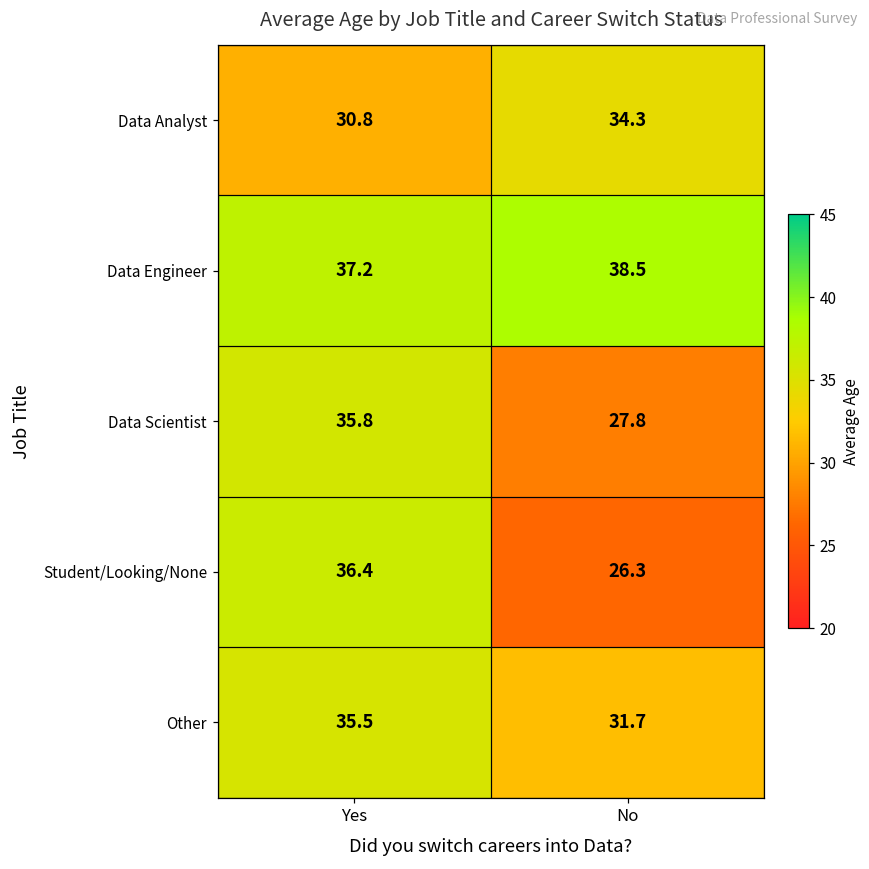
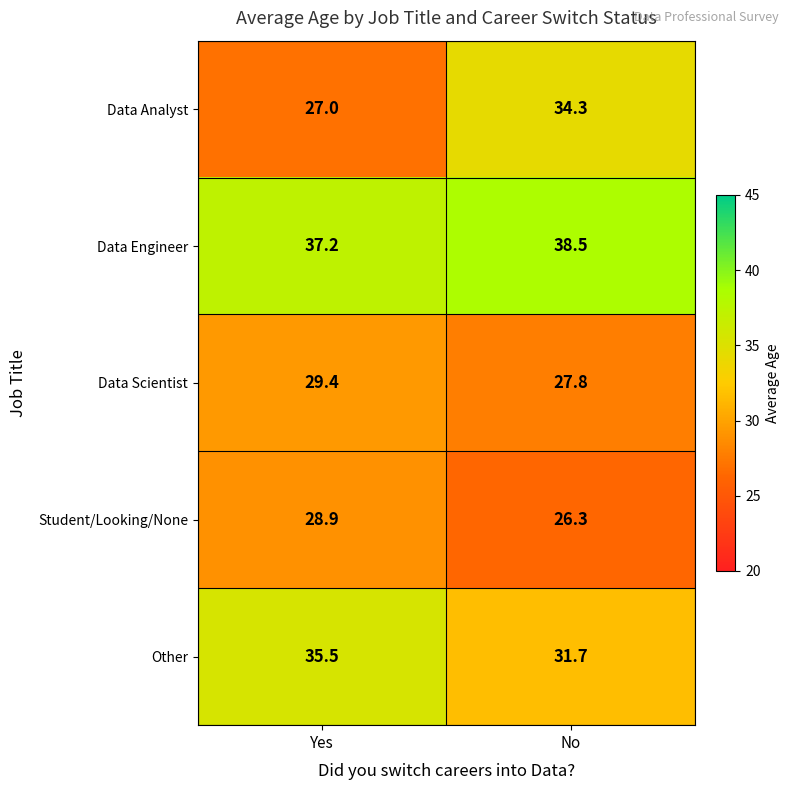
  {
    "Data Analyst": {
-     "Yes": 30.8,
+     "Yes": 27.0,
      "No": 34.3
    },
    "Data Engineer": {
      "Yes": 37.2,
      "No": 38.5
    },
    "Data Scientist": {
-     "Yes": 35.8,
+     "Yes": 29.4,
      "No": 27.8
    },
    "Student/Looking/None": {
-     "Yes": 36.4,
+     "Yes": 28.9,
      "No": 26.3
    },
    "Other": {
      "Yes": 35.5,
      "No": 31.7
    }
  }
